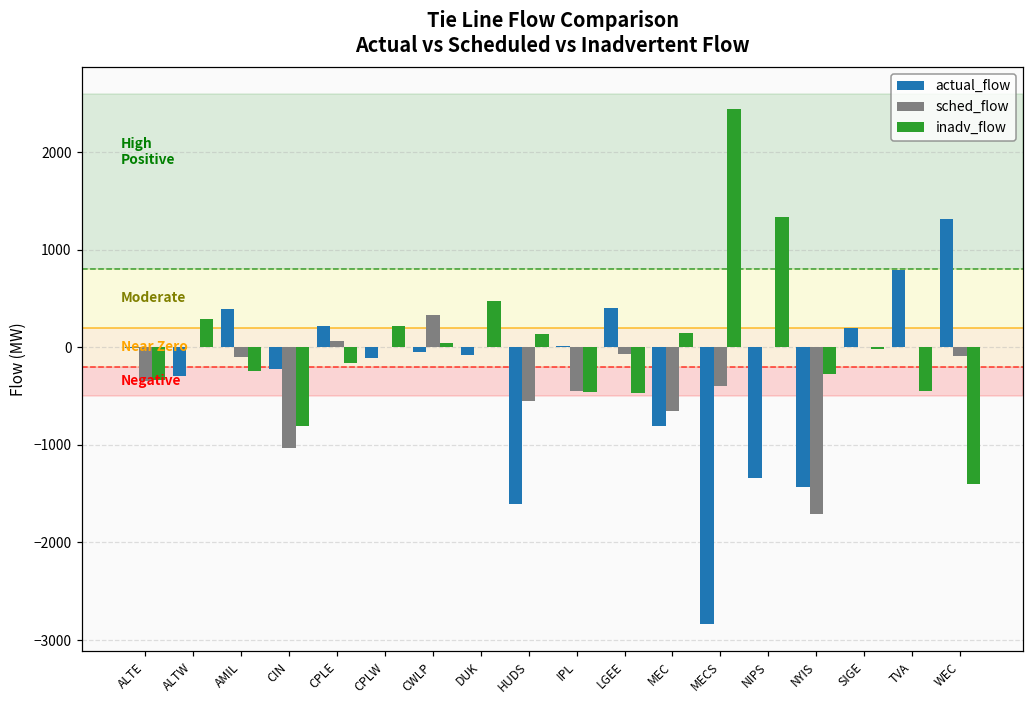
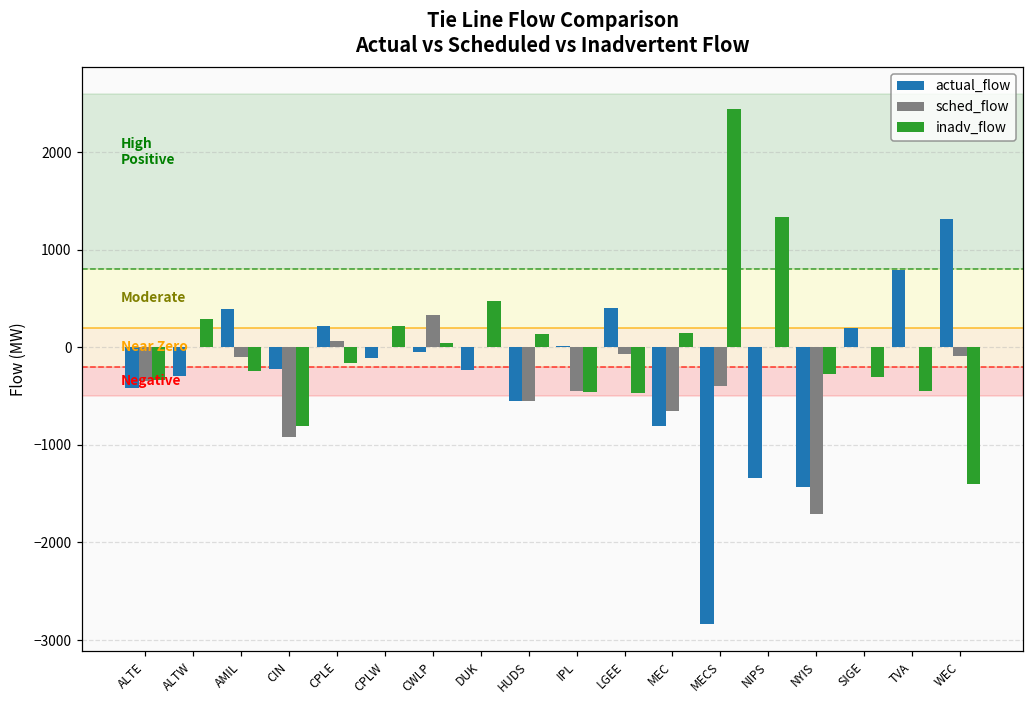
  {
    "actual_flow": {
-     "ALTE": 0,
+     "ALTE": -400,
      "ALTW": -300,
      "AMIL": 400,
      "CIN": -200,
      "CPLE": 200,
      "CPLW": -100,
      "CWLP": 0,
-     "DUK": -100,
-     "HUDS": -1600,
+     "DUK": -200,
+     "HUDS": -500,
      "LGEE": 400,
      "MEC": -800,
      "MECS": -2800,
      "NIPS": -1300,
      "NYIS": -1400,
      "SIGE": 200,
      "TVA": 800,
      "WEC": 1300
    },
    "sched_flow": {
      "ALTE": -400,
      "ALTW": 0,
      "AMIL": -100,
-     "CIN": -1000,
+     "CIN": -900,
      "CPLE": 100,
      "CPLW": 0,
      "CWLP": 300,
      "HUDS": -500,
      "IPL": -500,
      "LGEE": -100,
      "MEC": -700,
      "MECS": -400,
      "NIPS": 0,
      "NYIS": -1700,
      "SIGE": 0,
      "TVA": 0,
      "WEC": -100
    },
    "inadv_flow": {
      "ALTE": -300,
      "ALTW": 300,
      "AMIL": -200,
      "CIN": -800,
      "CPLE": -200,
      "CPLW": 200,
      "CWLP": 0,
      "DUK": 500,
      "HUDS": 100,
      "IPL": -500,
      "LGEE": -500,
      "MEC": 200,
      "MECS": 2400,
      "NIPS": 1300,
      "NYIS": -300,
-     "SIGE": 0,
+     "SIGE": -300,
      "TVA": -400,
      "WEC": -1400
    }
  }
